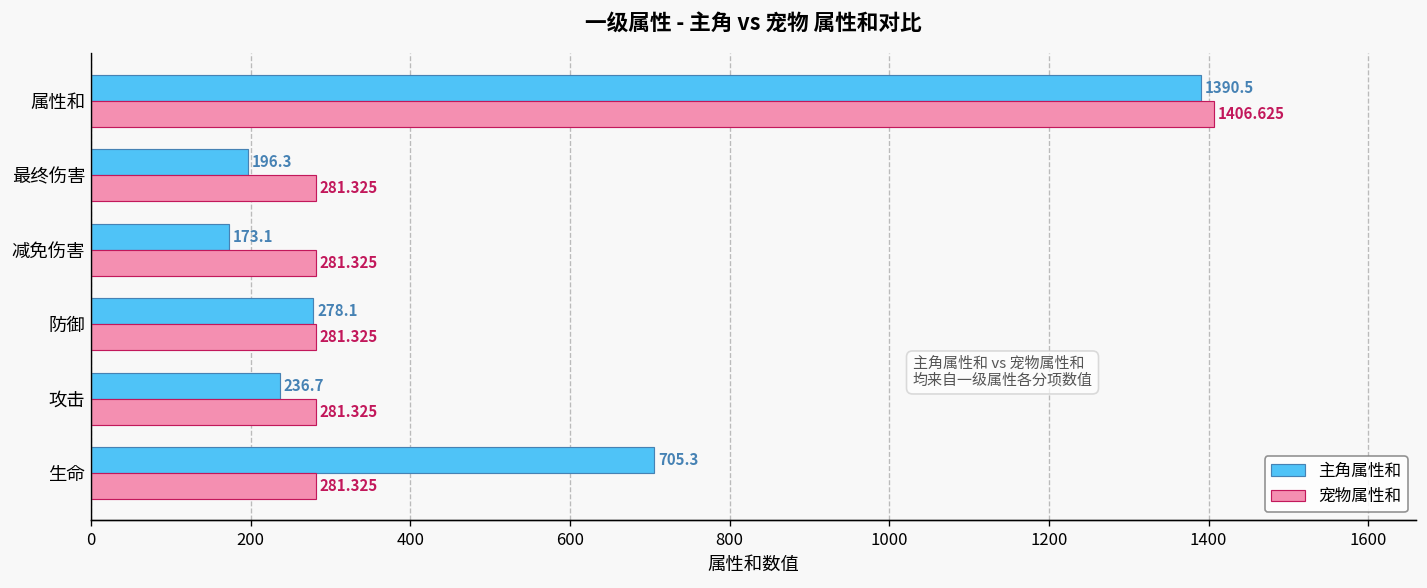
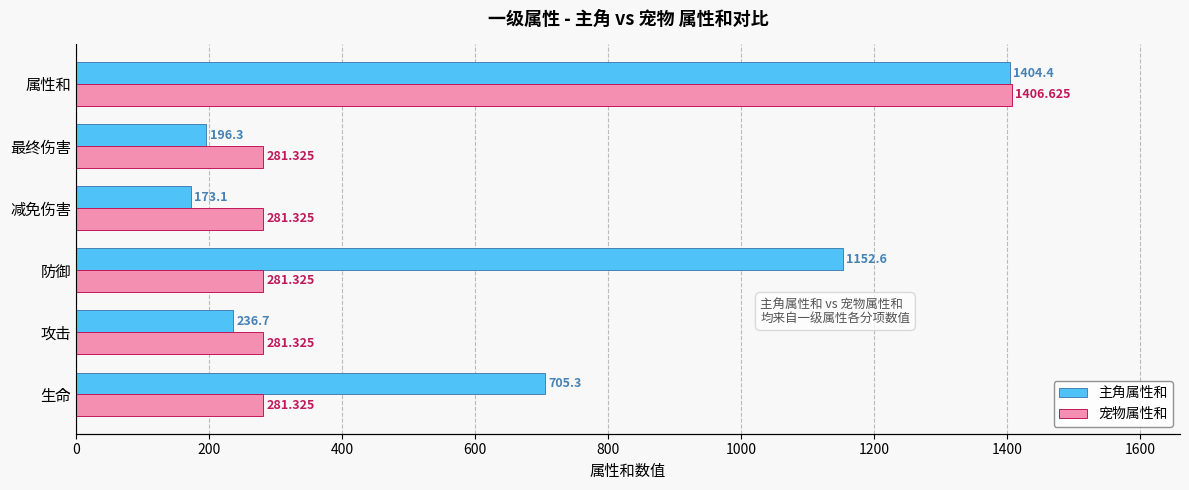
  {
    "主角属性和": {
-     "属性和": 1390.5,
+     "属性和": 1404.4,
      "最终伤害": 196.3,
      "减免伤害": 173.1,
-     "防御": 278.1,
+     "防御": 1152.6,
      "攻击": 236.7,
      "生命": 705.3
    },
    "宠物属性和": {
      "属性和": 1406.625,
      "最终伤害": 281.325,
      "减免伤害": 281.325,
      "防御": 281.325,
      "攻击": 281.325,
      "生命": 281.325
    }
  }
